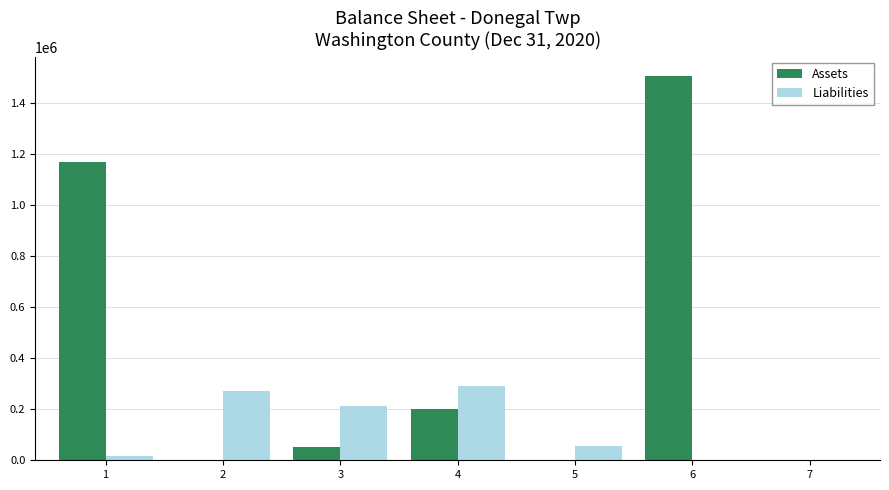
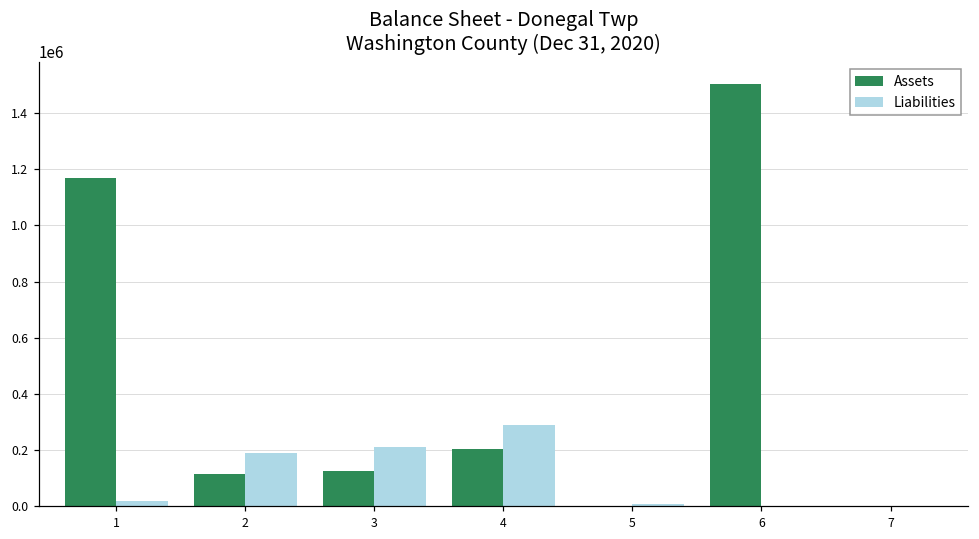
  {
    "Assets": {
      "1": 1170000,
-     "2": 0,
-     "3": 50000,
+     "2": 110000,
+     "3": 120000,
      "4": 200000,
      "5": 0,
      "6": 1500000,
      "7": 0
    },
    "Liabilities": {
      "1": 20000,
-     "2": 270000,
+     "2": 190000,
      "3": 210000,
      "4": 290000,
-     "5": 60000,
+     "5": 10000,
      "6": 0,
      "7": 0
    }
  }
